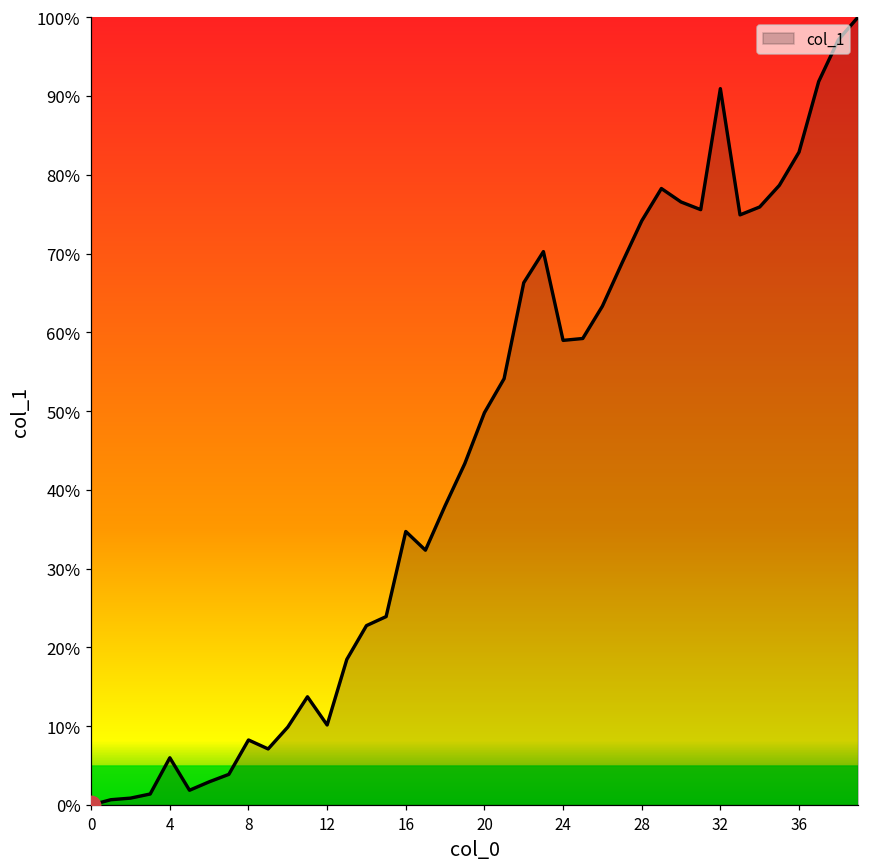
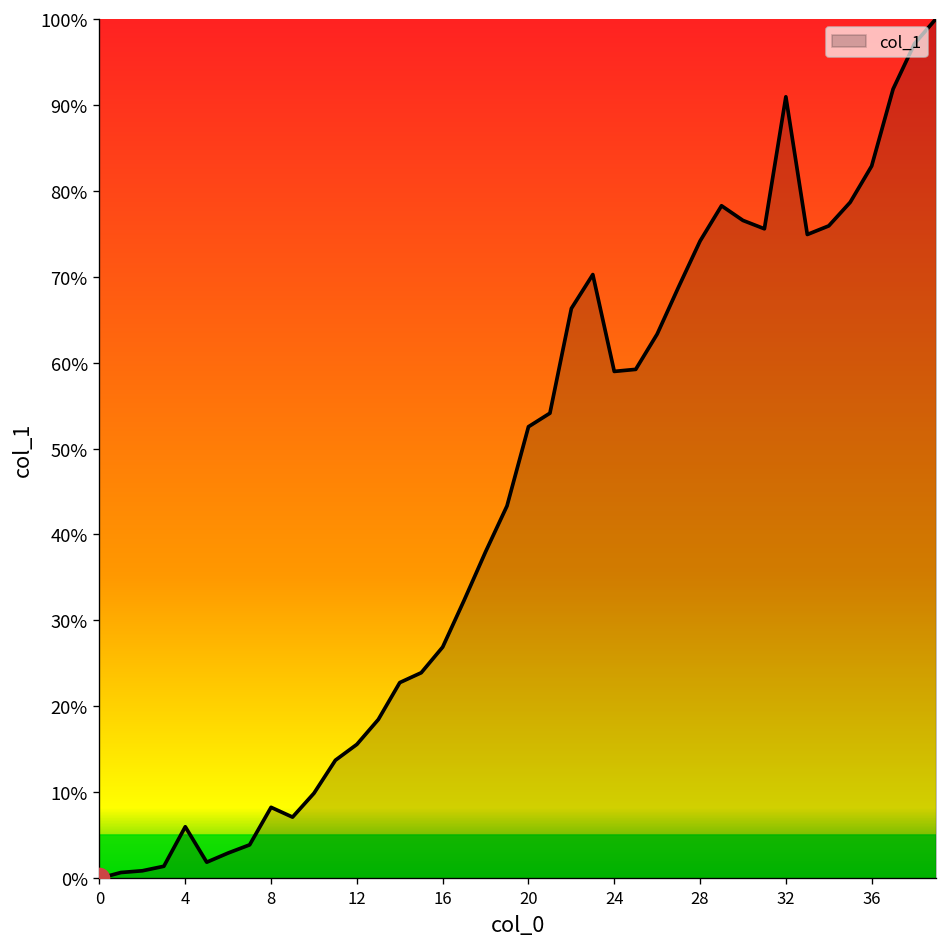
  {
    "col_1": {
      "4": "6%",
      "8": "8%",
-     "12": "10%",
-     "16": "35%",
-     "20": "50%",
+     "12": "16%",
+     "16": "27%",
+     "20": "53%",
      "24": "59%",
      "28": "74%",
      "32": "91%",
      "36": "83%"
    }
  }
